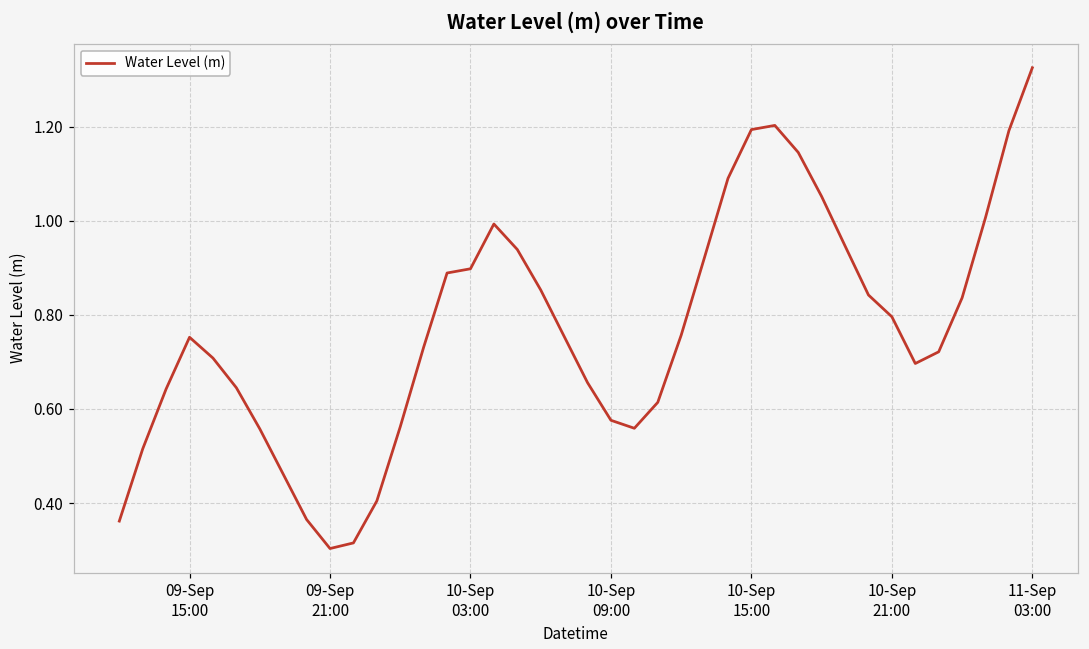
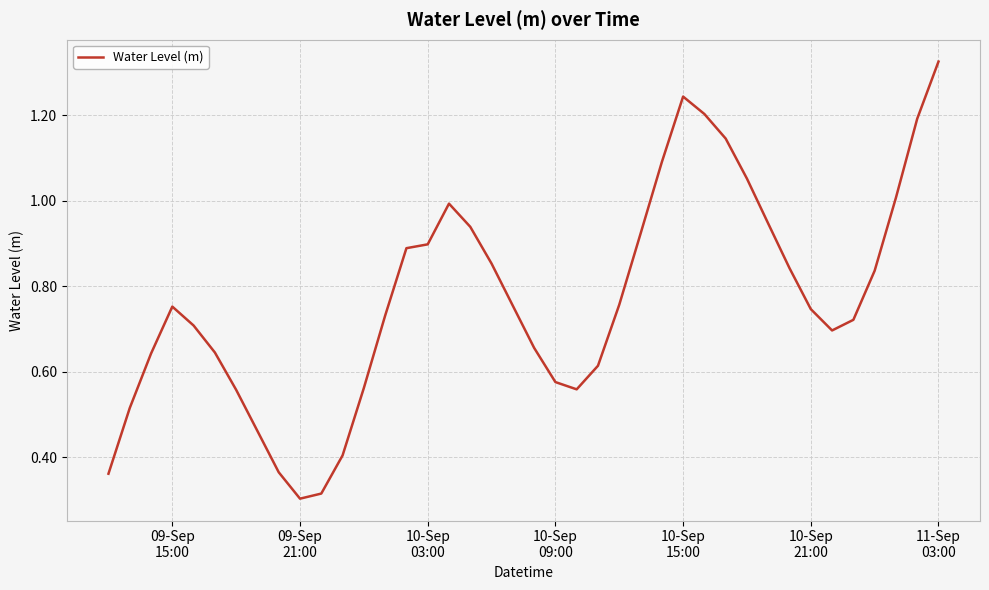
  {
    "09-Sep 15:00": 0.75,
    "09-Sep 21:00": 0.30,
    "10-Sep 03:00": 0.90,
    "10-Sep 09:00": 0.58,
-   "10-Sep 15:00": 1.19,
-   "10-Sep 21:00": 0.80,
+   "10-Sep 15:00": 1.24,
+   "10-Sep 21:00": 0.75,
    "11-Sep 03:00": 1.32
  }
